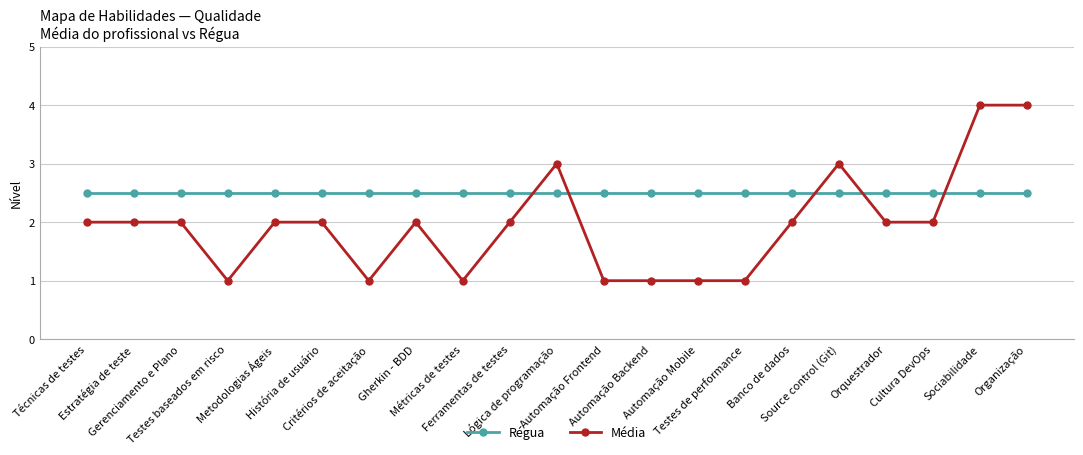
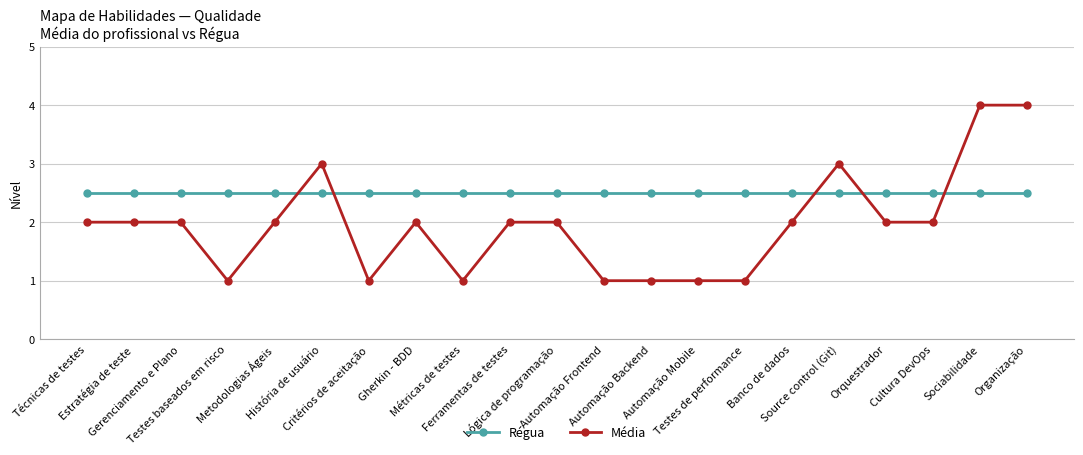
  {
    "Régua": {
      "Técnicas de testes": 2.5,
      "Estratégia de teste": 2.5,
      "Gerenciamento e Plano": 2.5,
      "Testes baseados em risco": 2.5,
      "Metodologias Ágeis": 2.5,
      "História de usuário": 2.5,
      "Critérios de aceitação": 2.5,
      "Gherkin - BDD": 2.5,
      "Métricas de testes": 2.5,
      "Ferramentas de testes": 2.5,
      "Lógica de programação": 2.5,
      "Automação Frontend": 2.5,
      "Automação Backend": 2.5,
      "Automação Mobile": 2.5,
      "Testes de performance": 2.5,
      "Banco de dados": 2.5,
      "Source control (Git)": 2.5,
      "Orquestrador": 2.5,
      "Cultura DevOps": 2.5,
      "Sociabilidade": 2.5,
      "Organização": 2.5
    },
    "Média": {
      "Técnicas de testes": 2,
      "Estratégia de teste": 2,
      "Gerenciamento e Plano": 2,
      "Testes baseados em risco": 1,
      "Metodologias Ágeis": 2,
-     "História de usuário": 2,
+     "História de usuário": 3,
      "Critérios de aceitação": 1,
      "Gherkin - BDD": 2,
      "Métricas de testes": 1,
      "Ferramentas de testes": 2,
-     "Lógica de programação": 3,
+     "Lógica de programação": 2,
      "Automação Frontend": 1,
      "Automação Backend": 1,
      "Automação Mobile": 1,
      "Testes de performance": 1,
      "Banco de dados": 2,
      "Source control (Git)": 3,
      "Orquestrador": 2,
      "Cultura DevOps": 2,
      "Sociabilidade": 4,
      "Organização": 4
    }
  }
